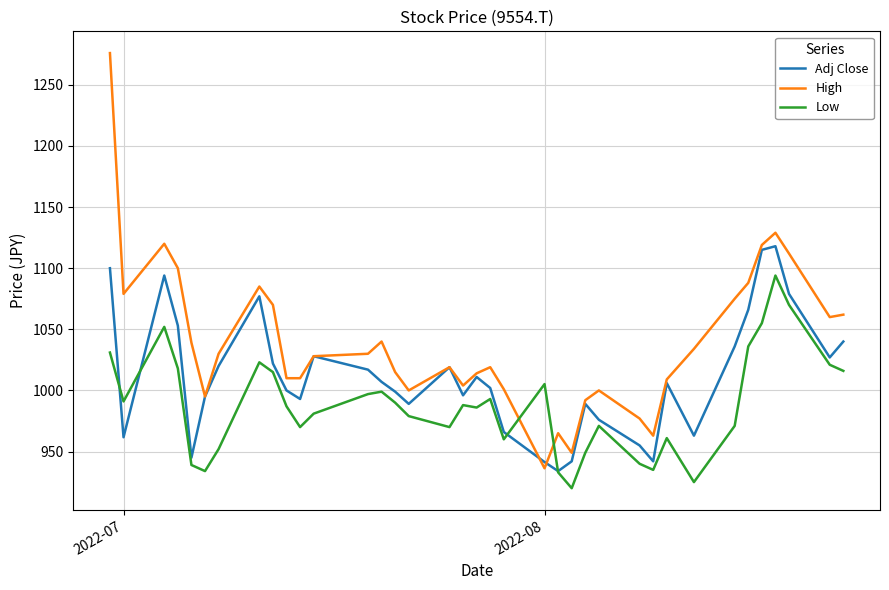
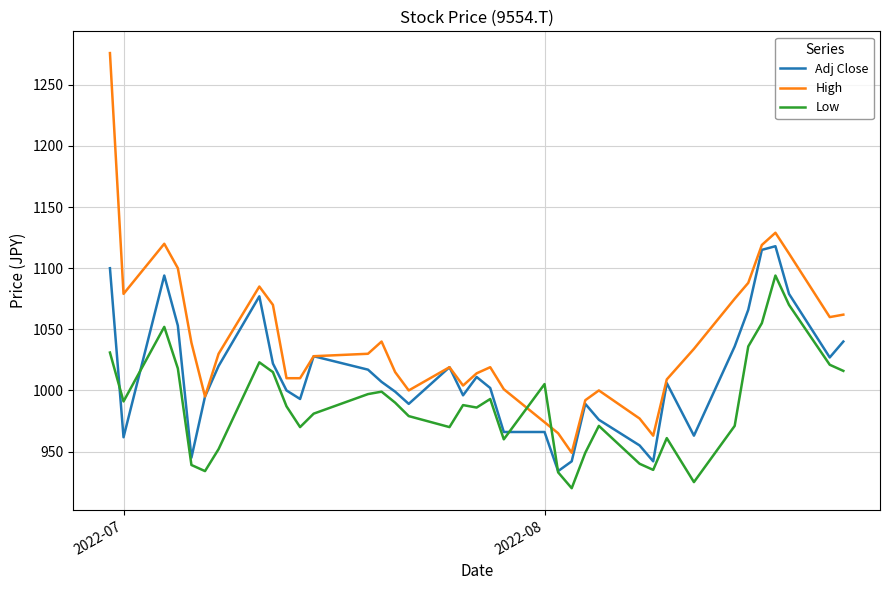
  {
    "Adj Close": {
      "2022-07": 962,
-     "2022-08": 941
+     "2022-08": 966
    },
    "High": {
      "2022-07": 1079,
-     "2022-08": 936
+     "2022-08": 974
    },
    "Low": {
      "2022-07": 991,
      "2022-08": 1005
    }
  }
